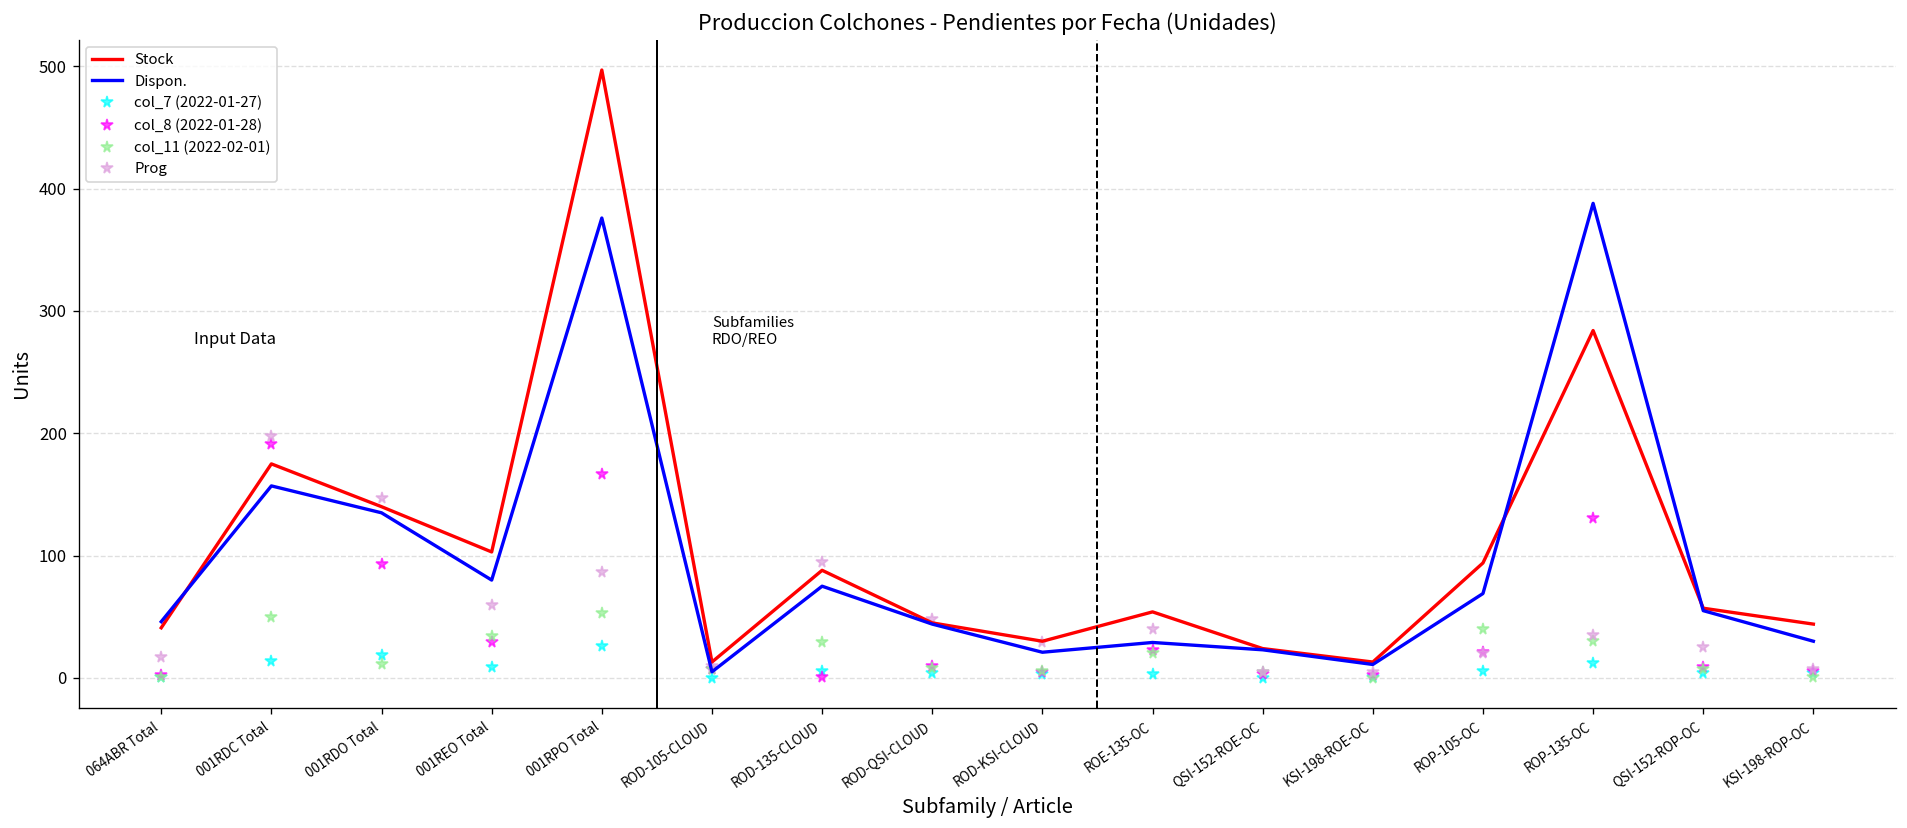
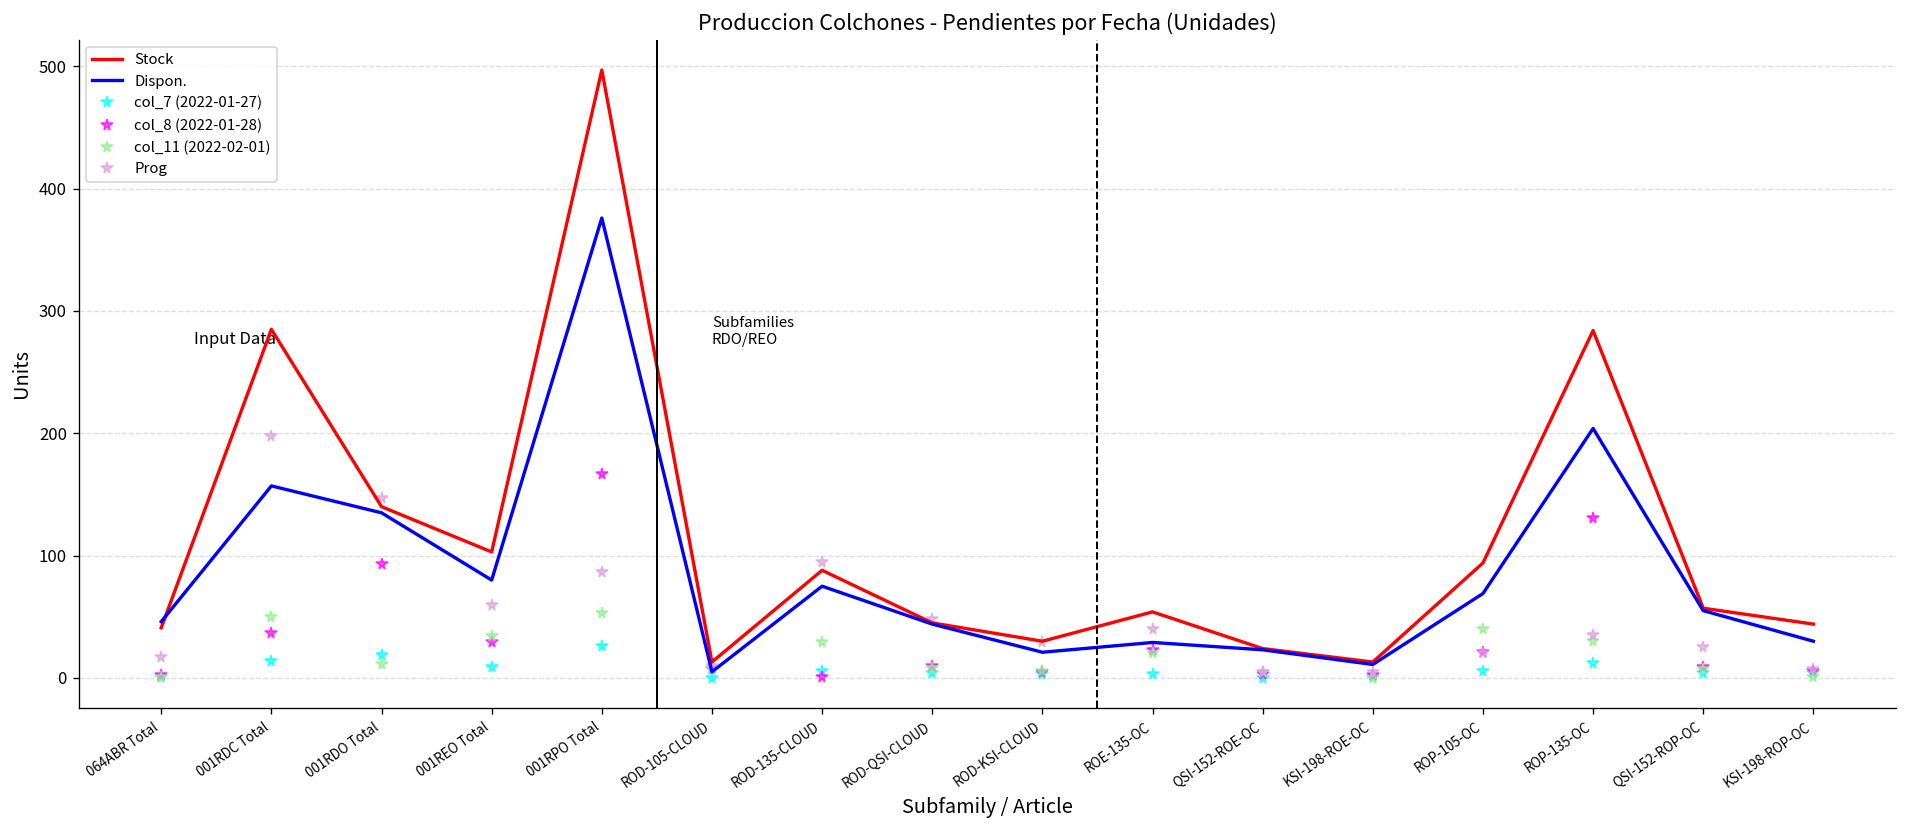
  {
    "Stock": {
      "064ABR Total": 41,
-     "001RDC Total": 175,
+     "001RDC Total": 285,
      "001RDO Total": 140,
      "001REO Total": 103,
      "001RPO Total": 497,
      "ROD-105-CLOUD": 13,
      "ROD-135-CLOUD": 88,
      "ROE-135-OC": 54,
      "ROP-105-OC": 94,
      "ROP-135-OC": 284,
      "KSI-198-ROP-OC": 44
    },
    "Dispon.": {
      "064ABR Total": 46,
      "001RDC Total": 157,
      "001RDO Total": 135,
      "001REO Total": 80,
      "001RPO Total": 376,
      "ROD-135-CLOUD": 75,
      "ROD-KSI-CLOUD": 21,
      "ROE-135-OC": 29,
      "ROP-105-OC": 69,
-     "ROP-135-OC": 388,
+     "ROP-135-OC": 204,
      "KSI-198-ROP-OC": 30
    },
    "col_7 (2022-01-27)": {
      "001RDC Total": 14,
      "001RDO Total": 19,
      "001REO Total": 9,
      "001RPO Total": 26,
      "ROD-105-CLOUD": 0,
      "ROD-135-CLOUD": 6,
      "ROD-QSI-CLOUD": 4,
      "ROE-135-OC": 3,
      "QSI-152-ROE-OC": 0,
      "ROP-105-OC": 6,
      "ROP-135-OC": 12,
      "QSI-152-ROP-OC": 4
    },
    "col_8 (2022-01-28)": {
-     "001RDC Total": 191,
+     "001RDC Total": 37,
      "001RDO Total": 93,
      "001REO Total": 29,
      "001RPO Total": 167,
      "ROD-135-CLOUD": 1,
      "ROE-135-OC": 23,
      "ROP-135-OC": 131
    },
    "col_11 (2022-02-01)": {
      "001RDC Total": 50,
      "001RDO Total": 11,
      "001REO Total": 34,
      "001RPO Total": 53,
      "ROD-135-CLOUD": 29,
      "ROE-135-OC": 20,
      "ROP-105-OC": 40,
      "ROP-135-OC": 30,
      "KSI-198-ROP-OC": 1
    },
    "Prog": {
      "064ABR Total": 17,
      "001RDC Total": 198,
      "001RDO Total": 147,
      "001REO Total": 60,
      "001RPO Total": 87,
      "ROD-105-CLOUD": 10,
      "ROD-135-CLOUD": 95,
      "ROD-QSI-CLOUD": 48,
      "ROE-135-OC": 40,
      "KSI-198-ROE-OC": 5,
      "ROP-135-OC": 35,
      "QSI-152-ROP-OC": 25
    }
  }
